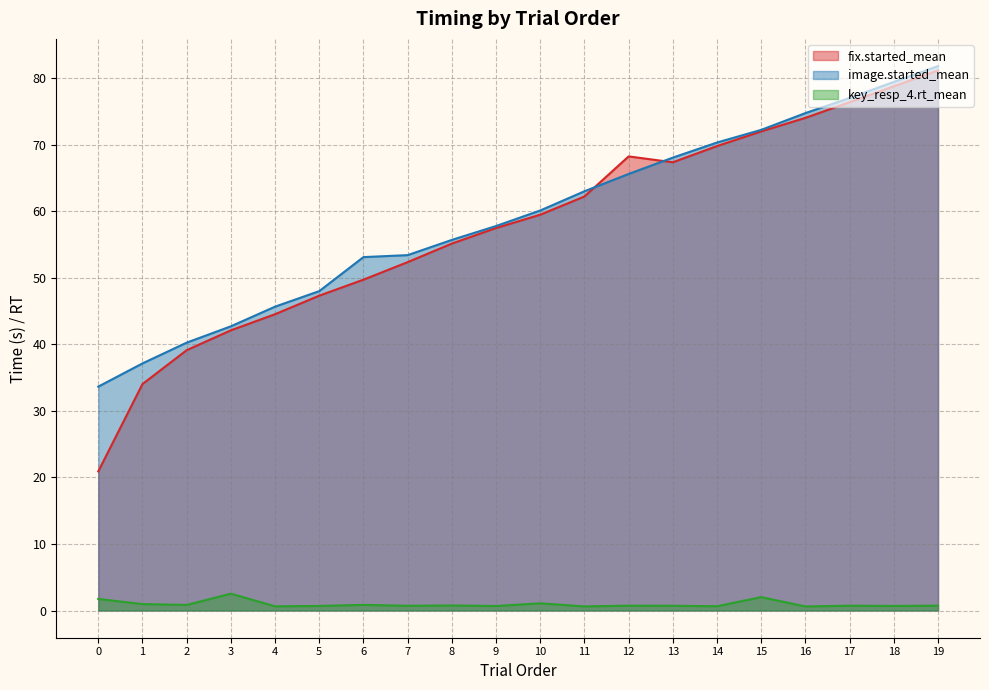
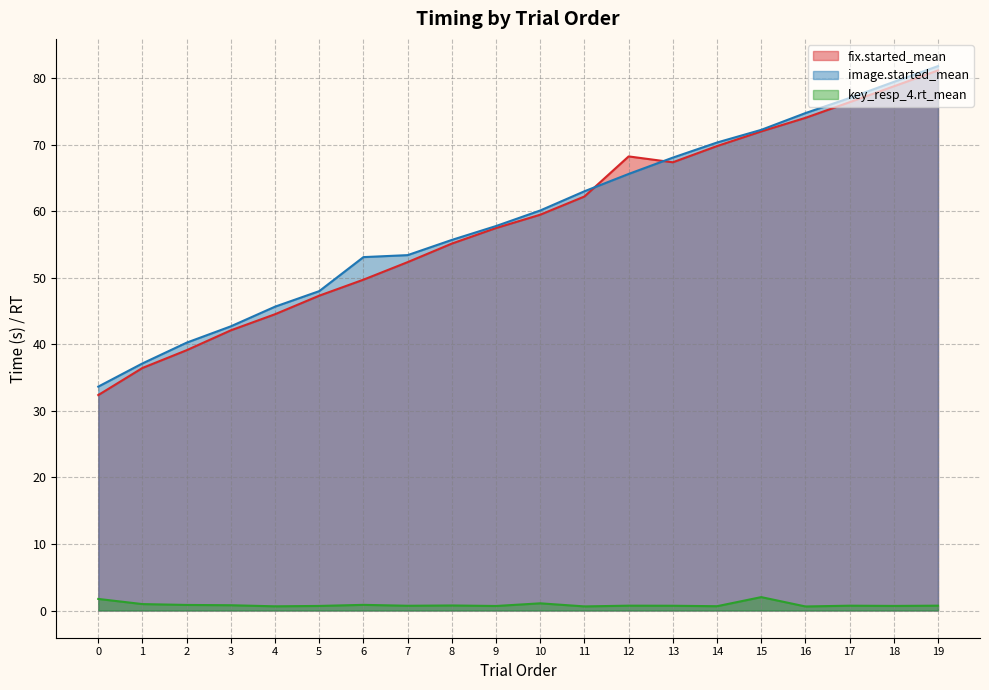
  {
    "fix.started_mean": {
-     "0": 21,
-     "1": 34,
+     "0": 32,
+     "1": 36,
      "2": 39,
      "3": 42,
      "4": 45,
      "5": 47,
      "6": 50,
      "7": 52,
      "8": 55,
      "10": 59,
      "11": 62,
      "12": 68,
      "13": 67,
      "14": 70,
      "16": 74
    },
    "image.started_mean": {
      "0": 34,
      "1": 37,
      "2": 40,
      "3": 43,
      "4": 46,
      "5": 48,
      "6": 53,
      "7": 53,
      "8": 56,
      "10": 60,
      "11": 63,
      "12": 66,
      "13": 68,
      "14": 70,
      "16": 75
    },
    "key_resp_4.rt_mean": {
      "0": 2,
      "1": 1,
      "2": 1,
-     "3": 3,
+     "3": 1,
      "4": 1,
      "5": 1,
      "6": 1,
      "7": 1,
      "8": 1,
      "9": 1,
      "10": 1,
      "11": 1,
      "12": 1,
      "13": 1,
      "14": 1,
      "15": 2,
      "16": 1,
      "17": 1,
      "18": 1,
      "19": 1
    }
  }
